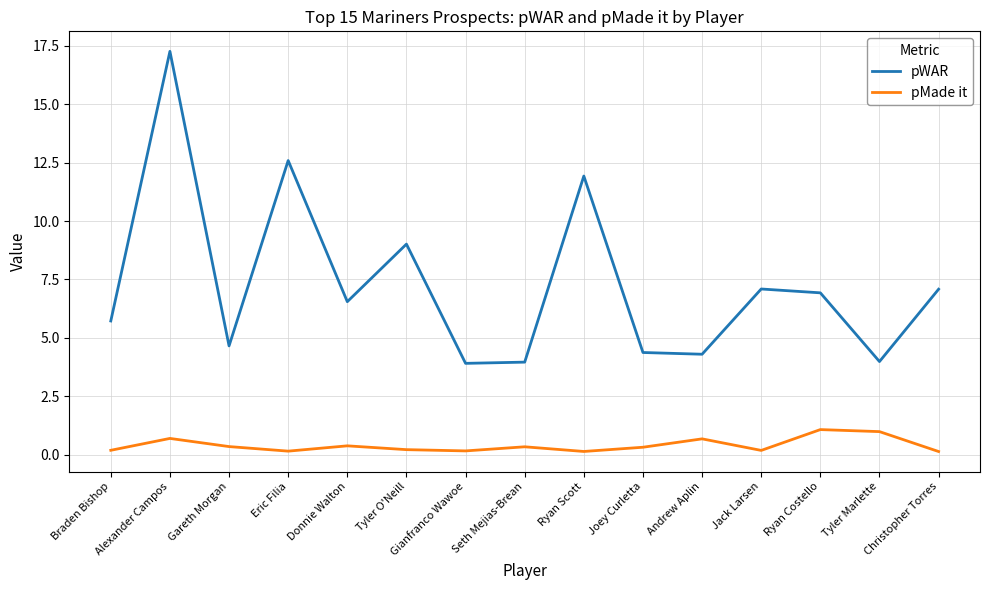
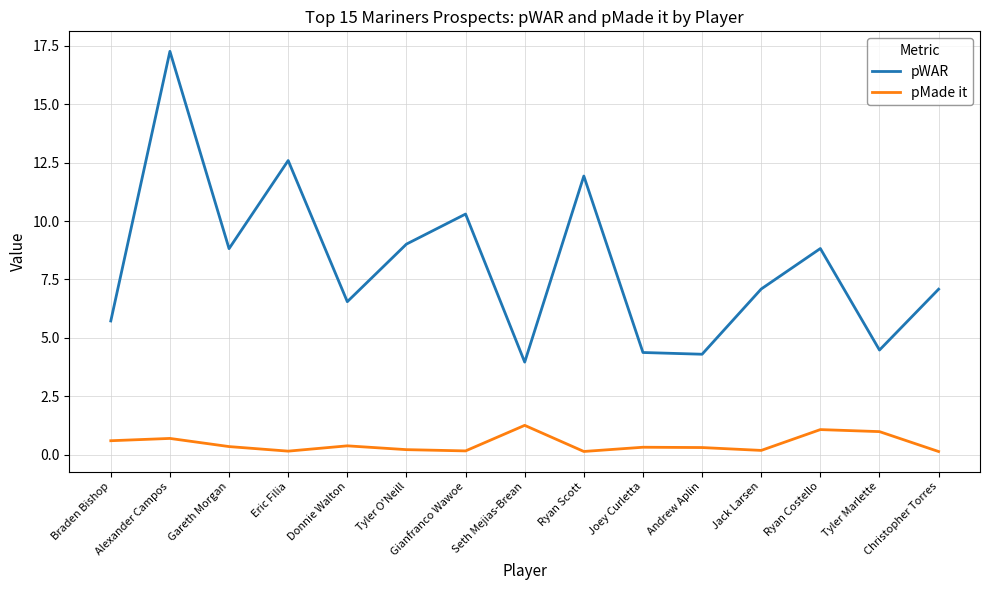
  {
    "pWAR": {
      "Braden Bishop": 5.7,
      "Alexander Campos": 17.3,
-     "Gareth Morgan": 4.7,
+     "Gareth Morgan": 8.8,
      "Eric Filia": 12.6,
      "Donnie Walton": 6.5,
      "Tyler O'Neill": 9.0,
-     "Gianfranco Wawoe": 3.9,
+     "Gianfranco Wawoe": 10.3,
      "Seth Mejias-Brean": 4.0,
      "Ryan Scott": 11.9,
      "Joey Curletta": 4.4,
      "Andrew Aplin": 4.3,
      "Jack Larsen": 7.1,
-     "Ryan Costello": 6.9,
-     "Tyler Marlette": 4.0,
+     "Ryan Costello": 8.8,
+     "Tyler Marlette": 4.5,
      "Christopher Torres": 7.1
    },
    "pMade it": {
-     "Braden Bishop": 0.2,
+     "Braden Bishop": 0.6,
      "Alexander Campos": 0.7,
      "Gareth Morgan": 0.3,
      "Eric Filia": 0.2,
      "Donnie Walton": 0.4,
      "Tyler O'Neill": 0.2,
      "Gianfranco Wawoe": 0.2,
-     "Seth Mejias-Brean": 0.3,
+     "Seth Mejias-Brean": 1.3,
      "Ryan Scott": 0.1,
      "Joey Curletta": 0.3,
-     "Andrew Aplin": 0.7,
+     "Andrew Aplin": 0.3,
      "Jack Larsen": 0.2,
      "Ryan Costello": 1.1,
      "Tyler Marlette": 1.0,
      "Christopher Torres": 0.1
    }
  }
